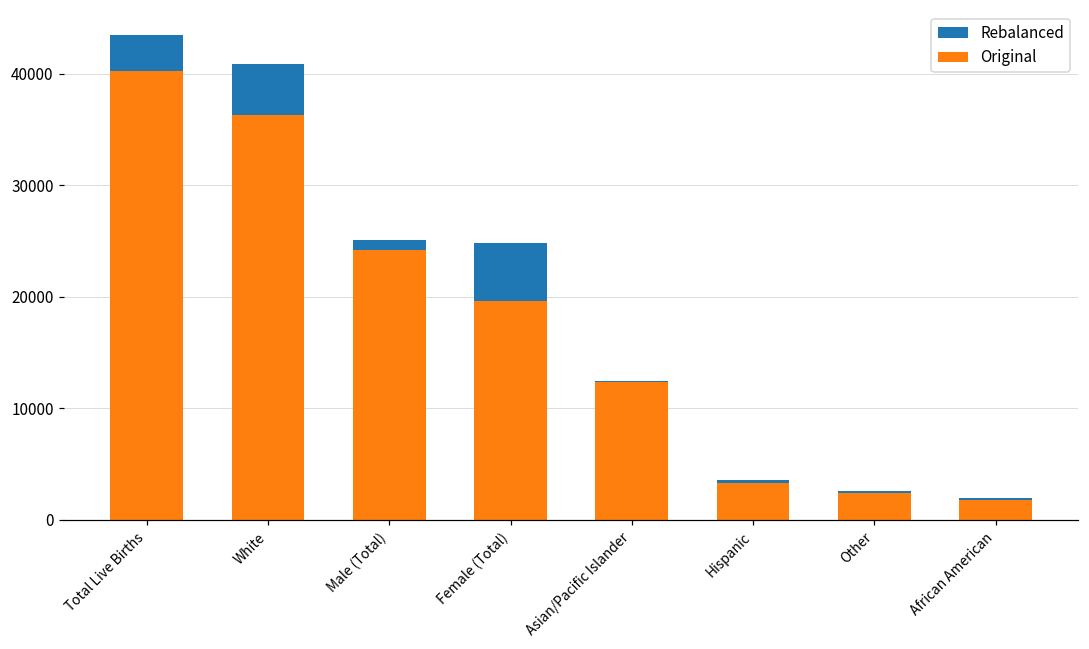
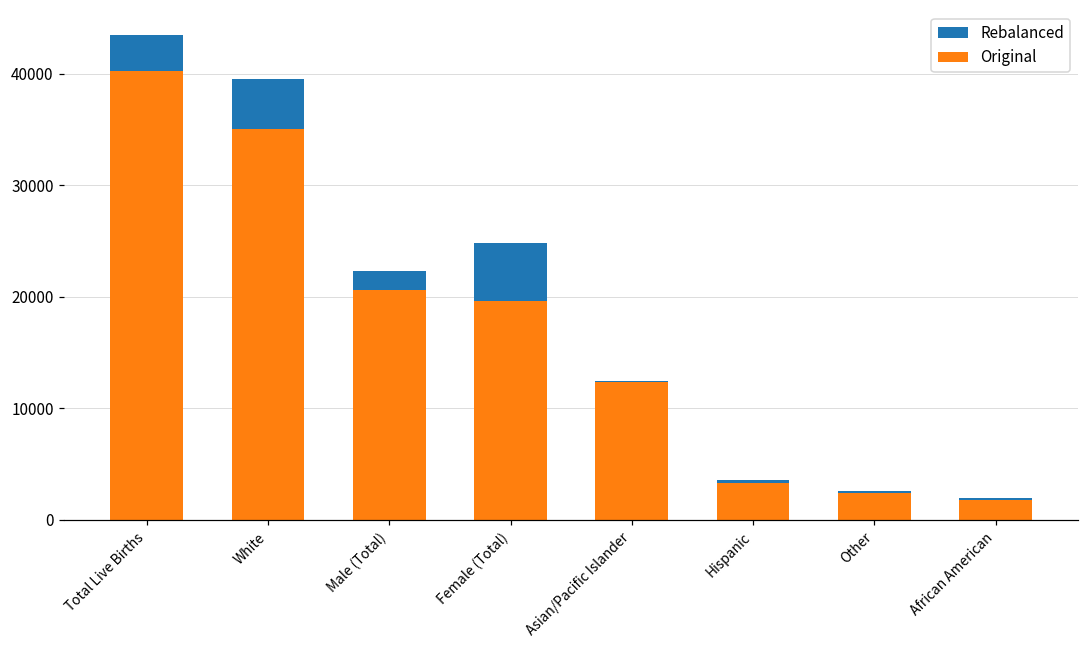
  {
    "Original": {
      "Total Live Births": 40200,
-     "White": 36400,
-     "Male (Total)": 24200,
+     "White": 35100,
+     "Male (Total)": 20600,
      "Female (Total)": 19600,
      "Asian/Pacific Islander": 12400,
      "Hispanic": 3300,
      "Other": 2400,
      "African American": 1800
    },
    "Rebalanced": {
      "Total Live Births": 3200,
      "White": 4500,
-     "Male (Total)": 900,
+     "Male (Total)": 1700,
      "Female (Total)": 5200,
      "Hispanic": 300
    }
  }
